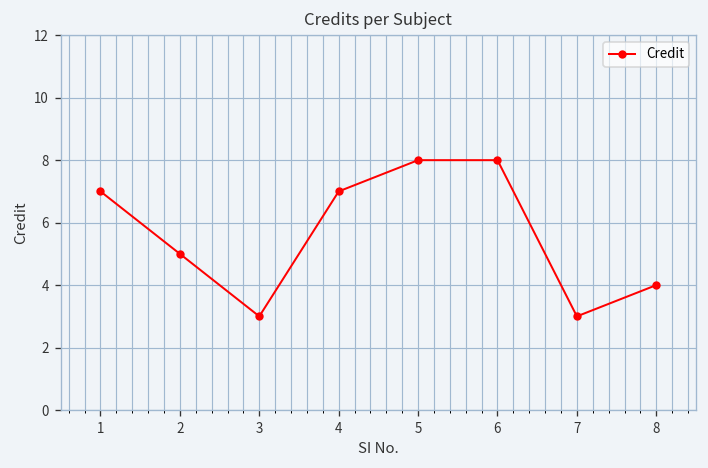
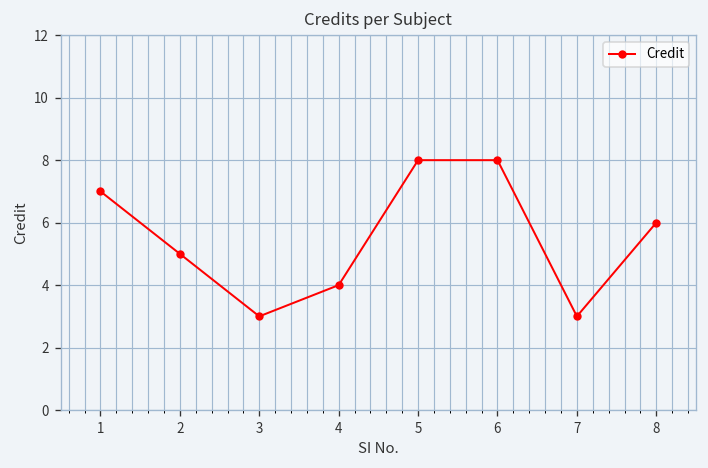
  {
    "1": 7,
    "2": 5,
    "3": 3,
-   "4": 7,
+   "4": 4,
    "5": 8,
    "6": 8,
    "7": 3,
-   "8": 4
+   "8": 6
  }
